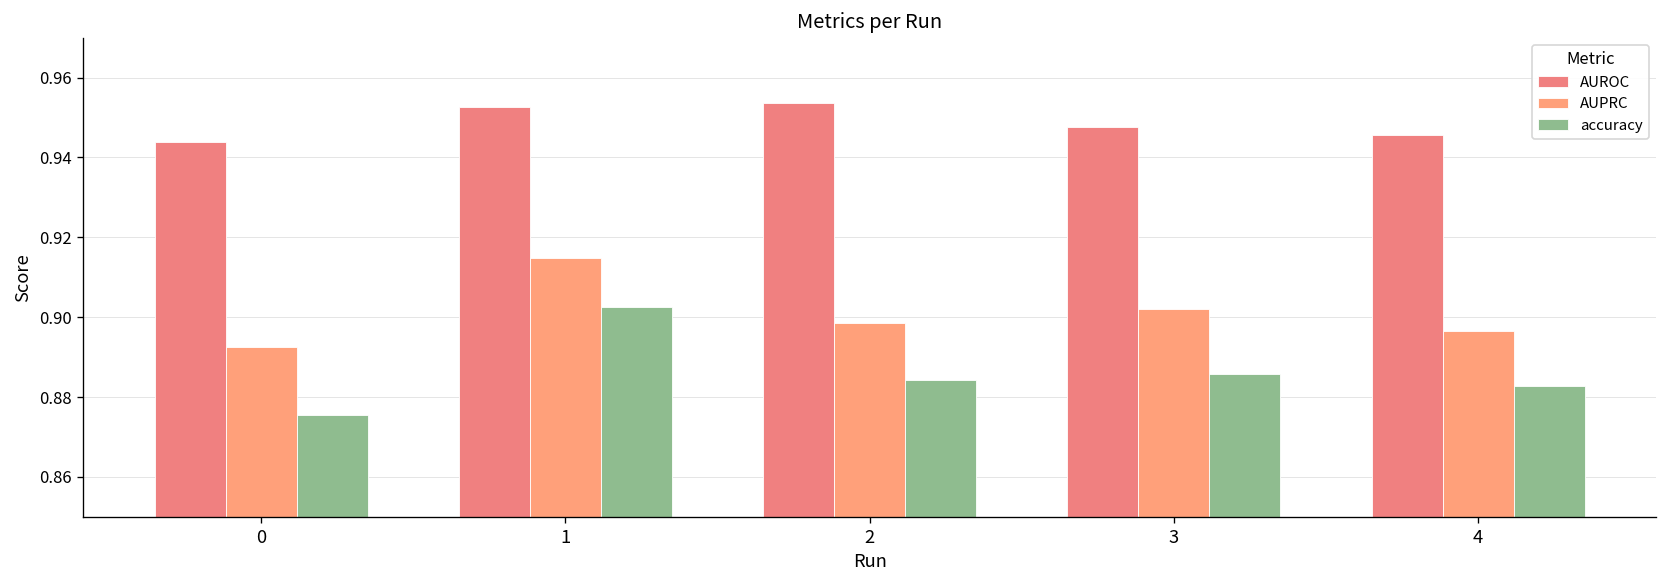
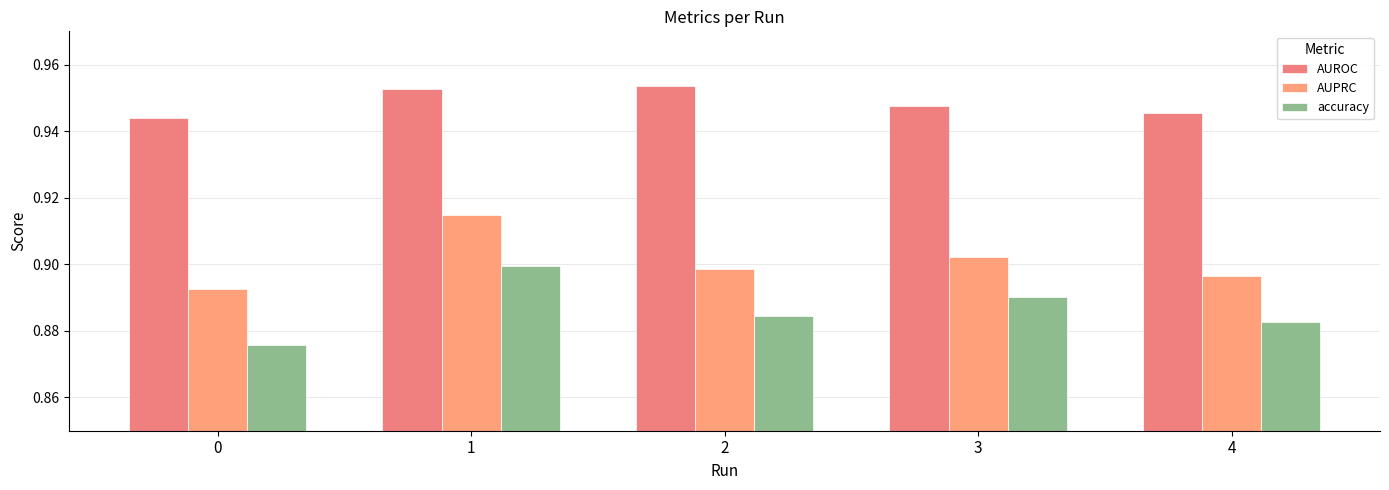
  {
    "accuracy": {
      "0": 0.876,
-     "1": 0.902,
+     "1": 0.900,
      "2": 0.884,
-     "3": 0.886,
+     "3": 0.890,
      "4": 0.883
    }
  }
